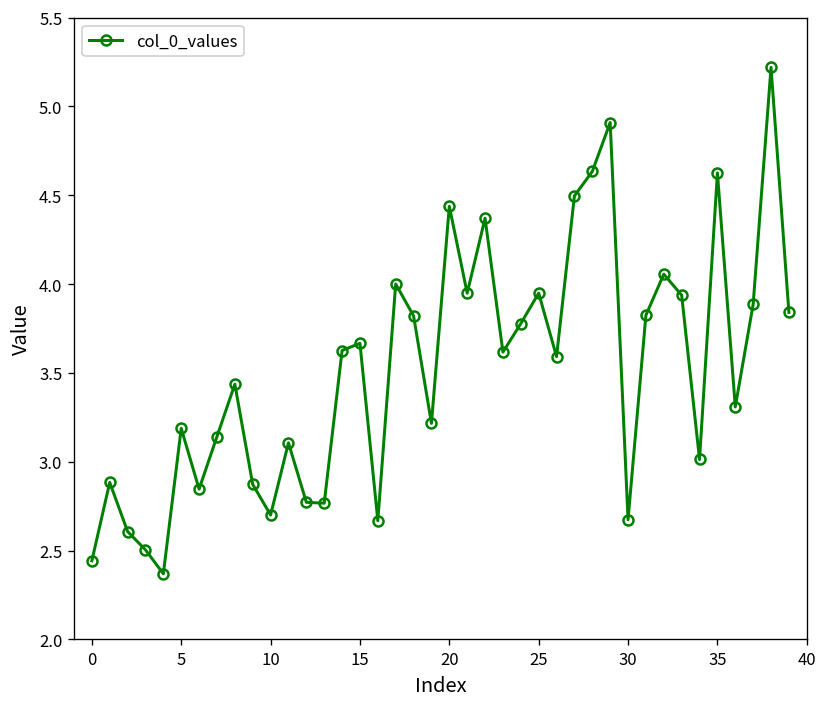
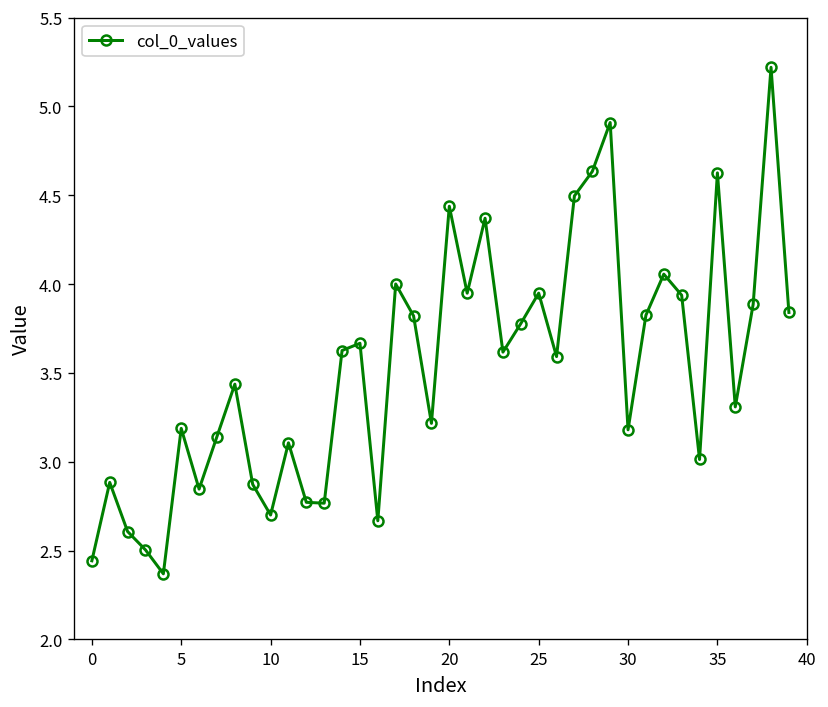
  {
    "0": 2.44,
    "5": 3.19,
    "10": 2.70,
    "15": 3.67,
    "20": 4.44,
    "25": 3.95,
-   "30": 2.67,
+   "30": 3.18,
    "35": 4.63
  }
